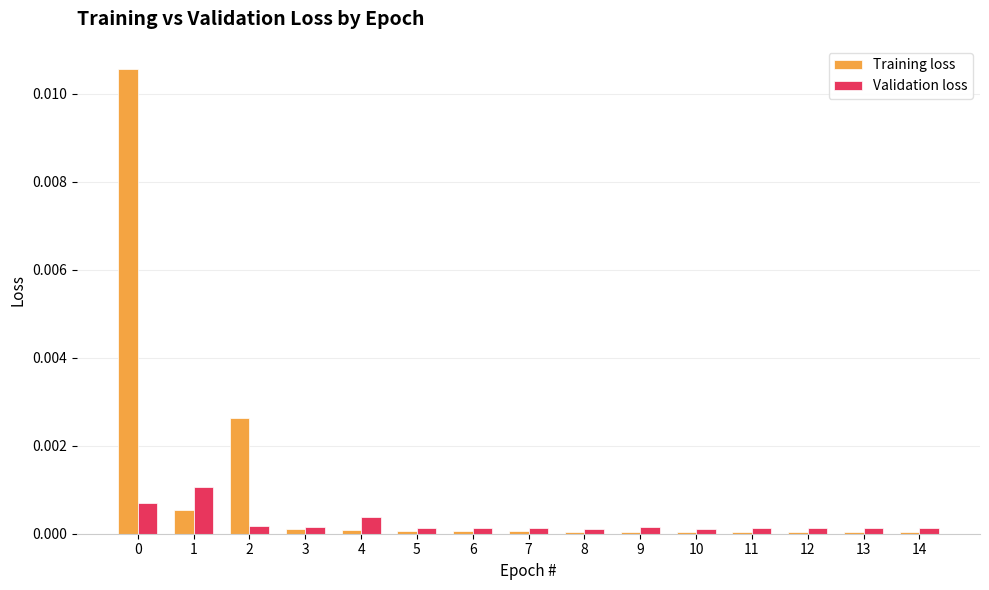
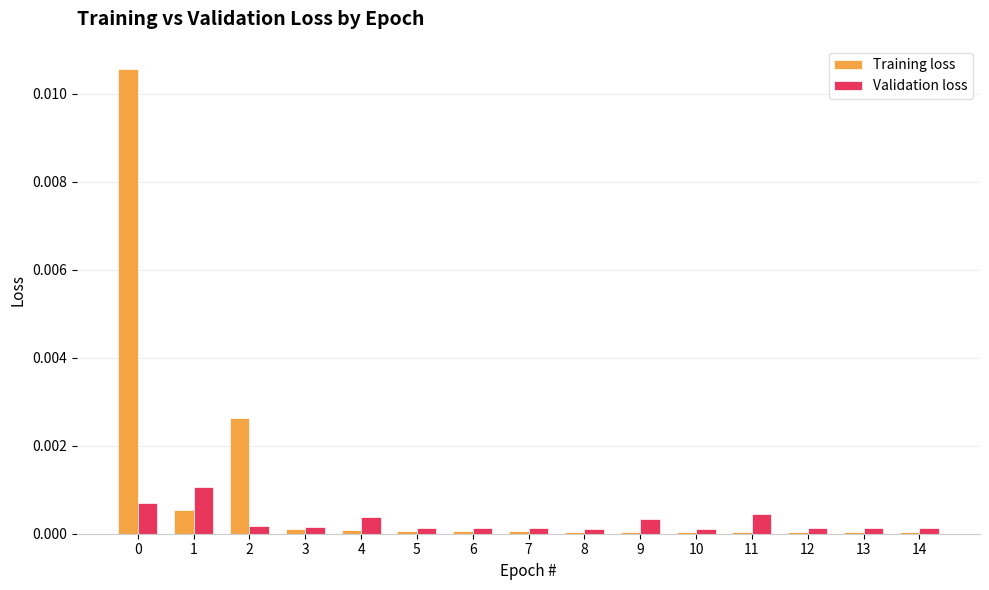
  {
    "Training loss": {
      "0": 0.0106,
      "1": 0.0005,
      "2": 0.0026,
      "3": 0.0001,
      "4": 0.0001,
      "5": 0.0001
    },
    "Validation loss": {
      "0": 0.0007,
      "1": 0.0011,
      "2": 0.0002,
      "3": 0.0001,
      "4": 0.0004,
      "5": 0.0001,
      "6": 0.0001,
      "7": 0.0001,
      "8": 0.0001,
-     "9": 0.0002,
+     "9": 0.0003,
      "10": 0.0001,
-     "11": 0.0001,
+     "11": 0.0005,
      "12": 0.0001,
      "13": 0.0001,
      "14": 0.0001
    }
  }
